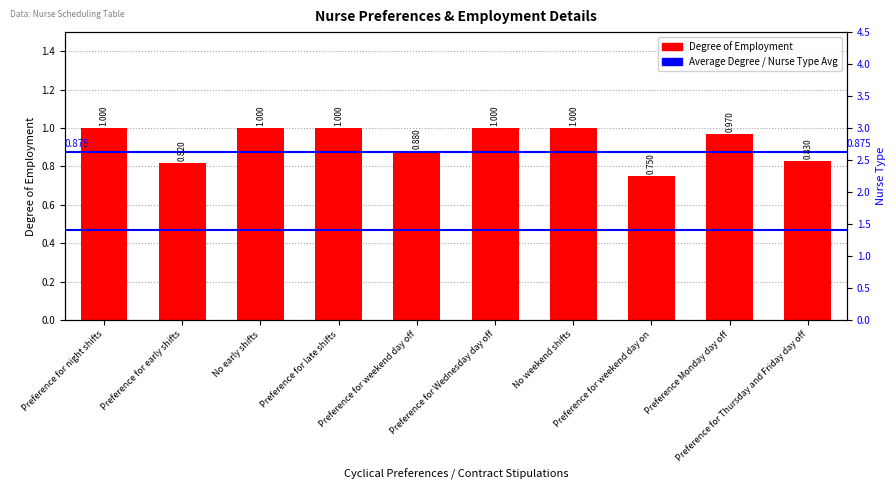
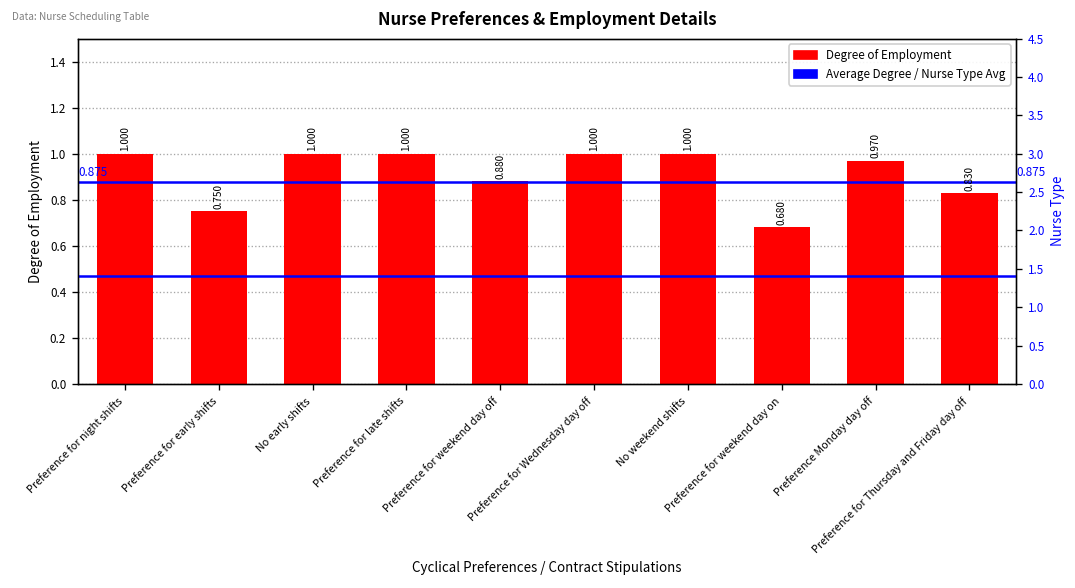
  {
    "Preference for night shifts": 1.000,
-   "Preference for early shifts": 0.820,
+   "Preference for early shifts": 0.750,
    "No early shifts": 1.000,
    "Preference for late shifts": 1.000,
    "Preference for weekend day off": 0.880,
    "Preference for Wednesday day off": 1.000,
    "No weekend shifts": 1.000,
-   "Preference for weekend day on": 0.750,
+   "Preference for weekend day on": 0.680,
    "Preference Monday day off": 0.970,
    "Preference for Thursday and Friday day off": 0.830
  }
